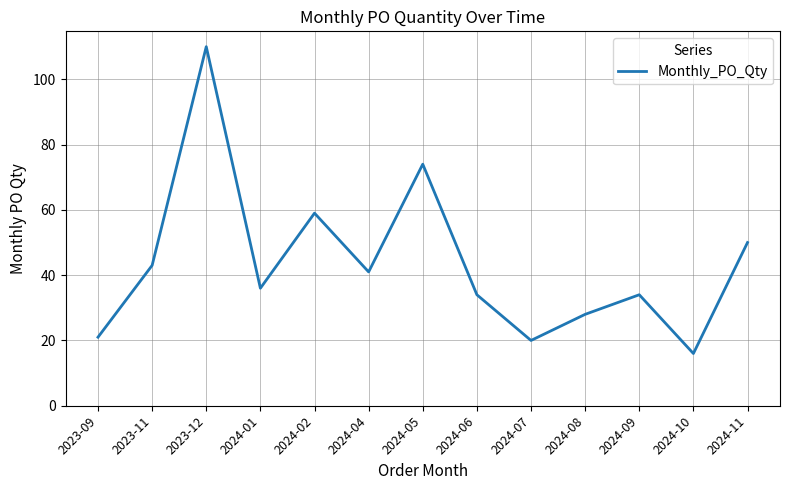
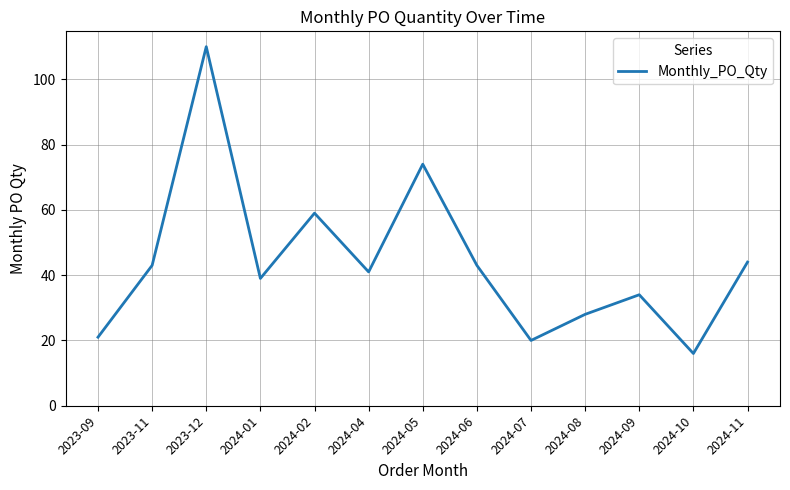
  {
    "2023-09": 21,
    "2023-11": 43,
    "2023-12": 110,
-   "2024-01": 36,
+   "2024-01": 39,
    "2024-02": 59,
    "2024-04": 41,
    "2024-05": 74,
-   "2024-06": 34,
+   "2024-06": 43,
    "2024-07": 20,
    "2024-08": 28,
    "2024-09": 34,
    "2024-10": 16,
-   "2024-11": 50
+   "2024-11": 44
  }
